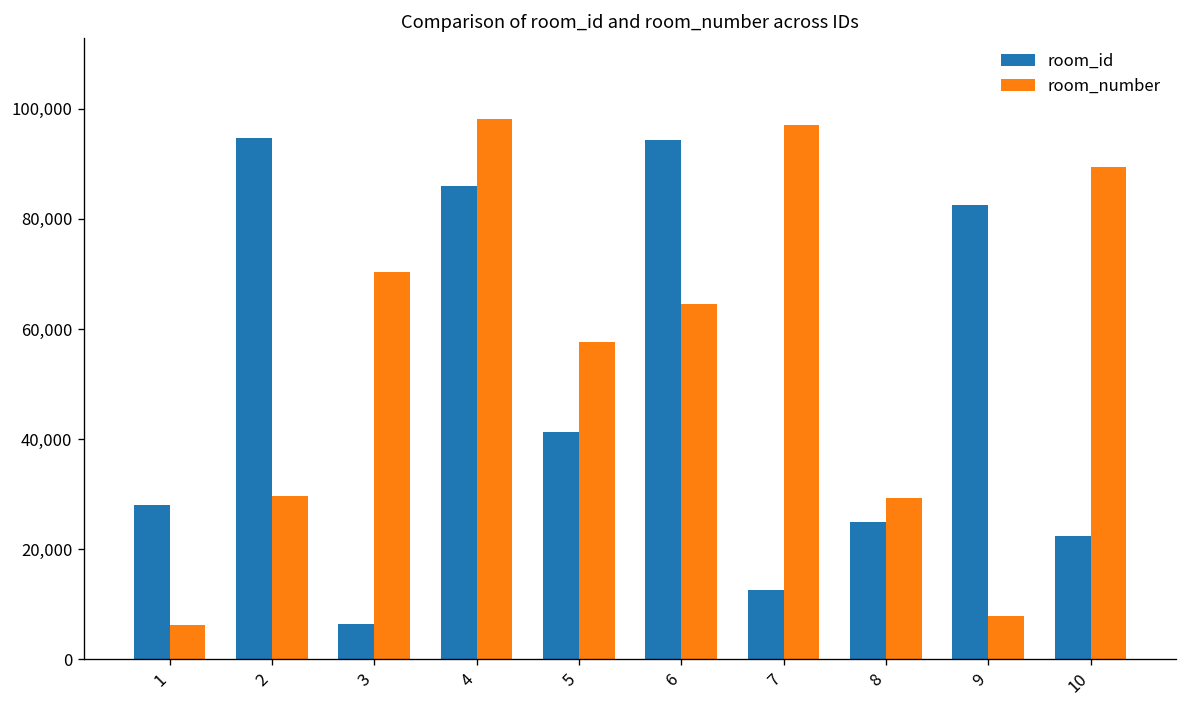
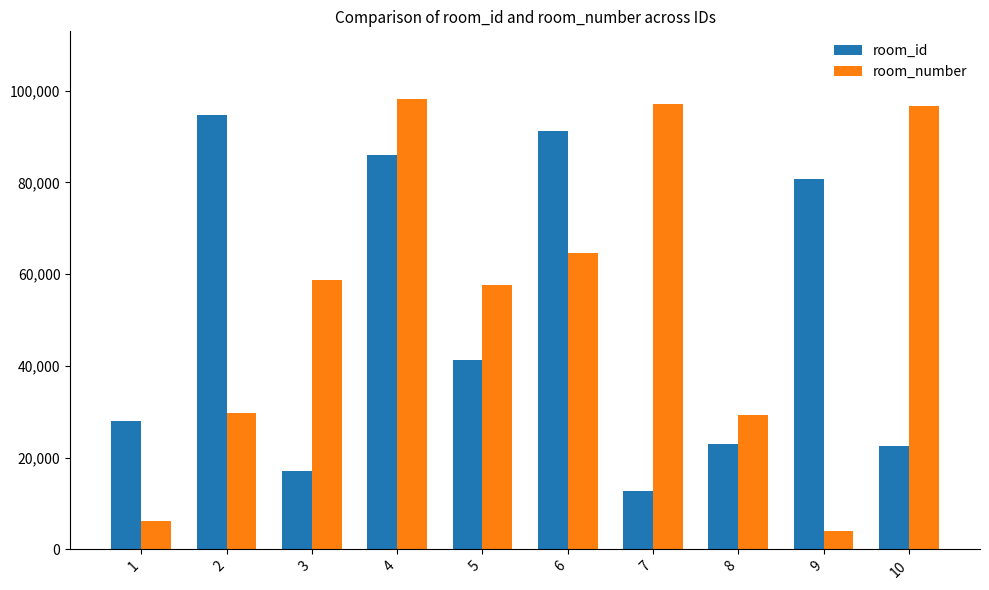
  {
    "room_id": {
      "1": "28,000",
      "2": "95,000",
-     "3": "6,000",
+     "3": "17,000",
      "4": "86,000",
      "5": "41,000",
-     "6": "94,000",
+     "6": "91,000",
      "7": "13,000",
-     "8": "25,000",
-     "9": "83,000",
+     "8": "23,000",
+     "9": "81,000",
      "10": "22,000"
    },
    "room_number": {
      "1": "6,000",
      "2": "30,000",
-     "3": "70,000",
+     "3": "59,000",
      "4": "98,000",
      "5": "58,000",
      "6": "65,000",
      "7": "97,000",
      "8": "29,000",
-     "9": "8,000",
-     "10": "90,000"
+     "9": "4,000",
+     "10": "97,000"
    }
  }
